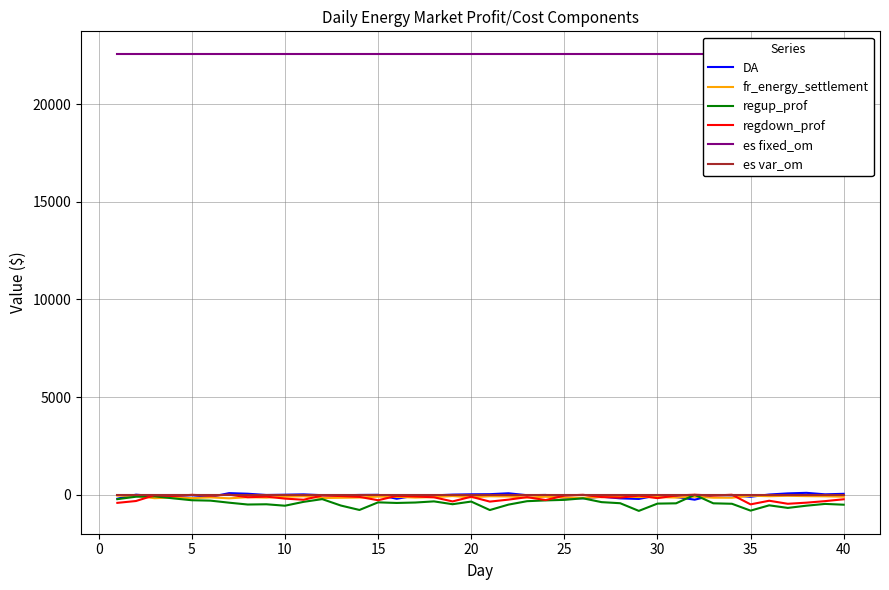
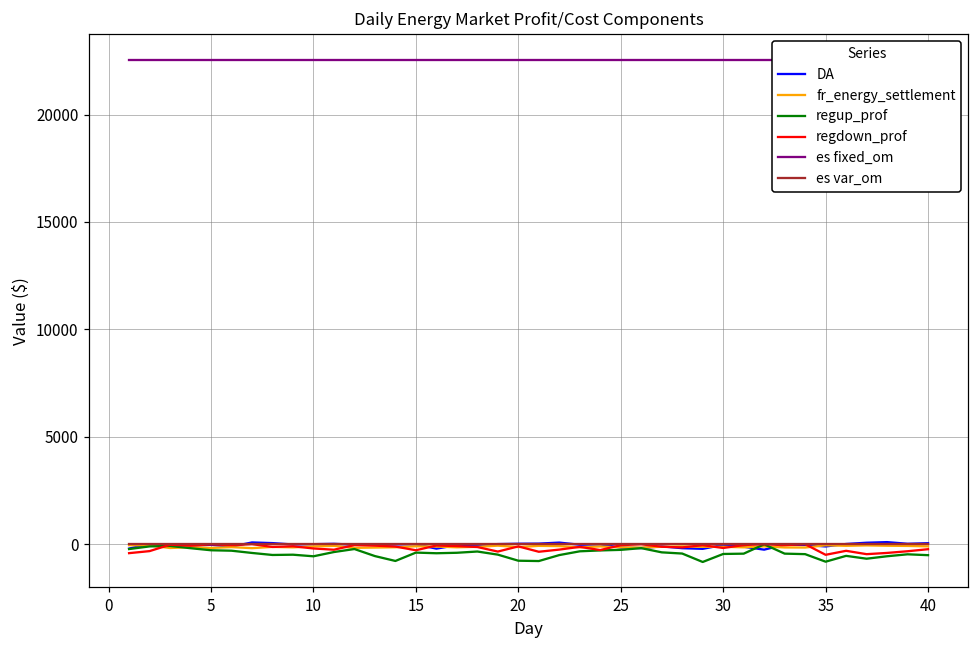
  {
    "regup_prof": {
      "10": -600,
-     "20": -400,
+     "20": -800,
      "30": -500,
      "35": -800,
      "40": -500
    },
    "regdown_prof": {
      "35": -500,
      "40": -200
    },
    "es fixed_om": {
      "5": 22600,
      "10": 22600,
      "15": 22600,
      "20": 22600,
      "25": 22600,
      "30": 22600
    }
  }
